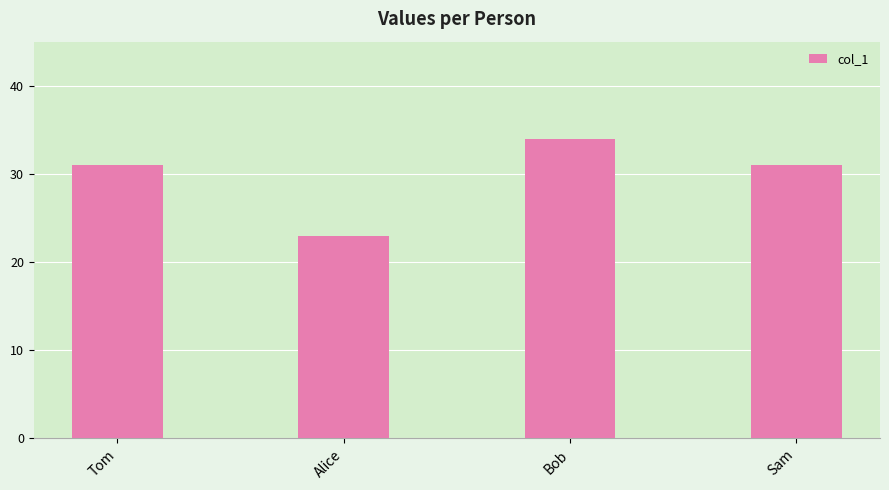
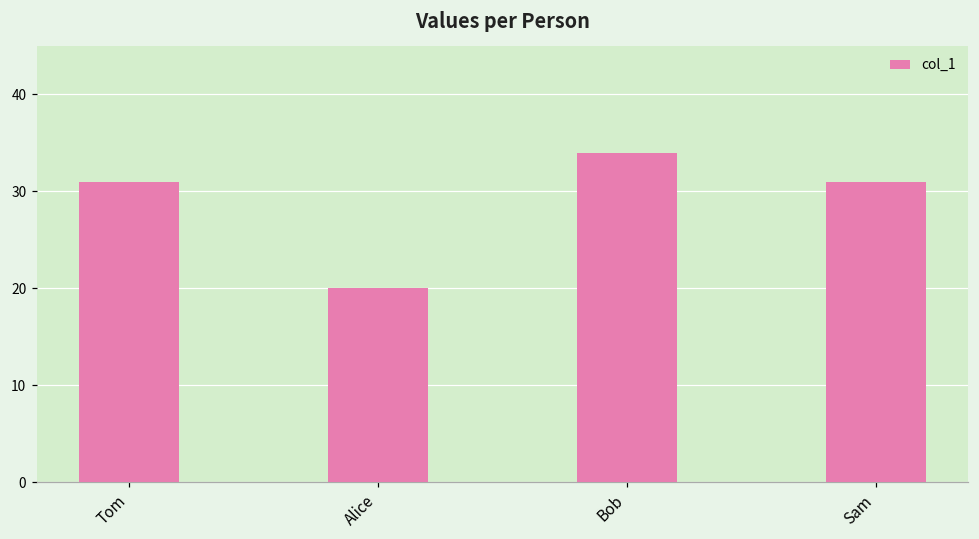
  {
    "Tom": 31,
-   "Alice": 23,
+   "Alice": 20,
    "Bob": 34,
    "Sam": 31
  }
